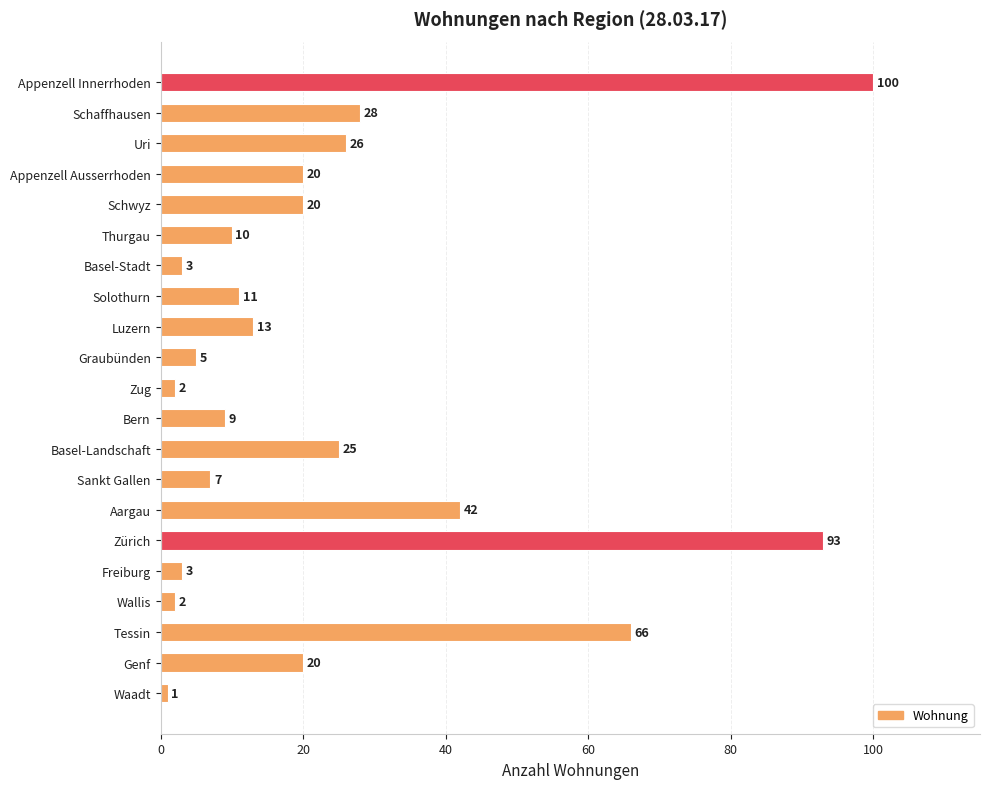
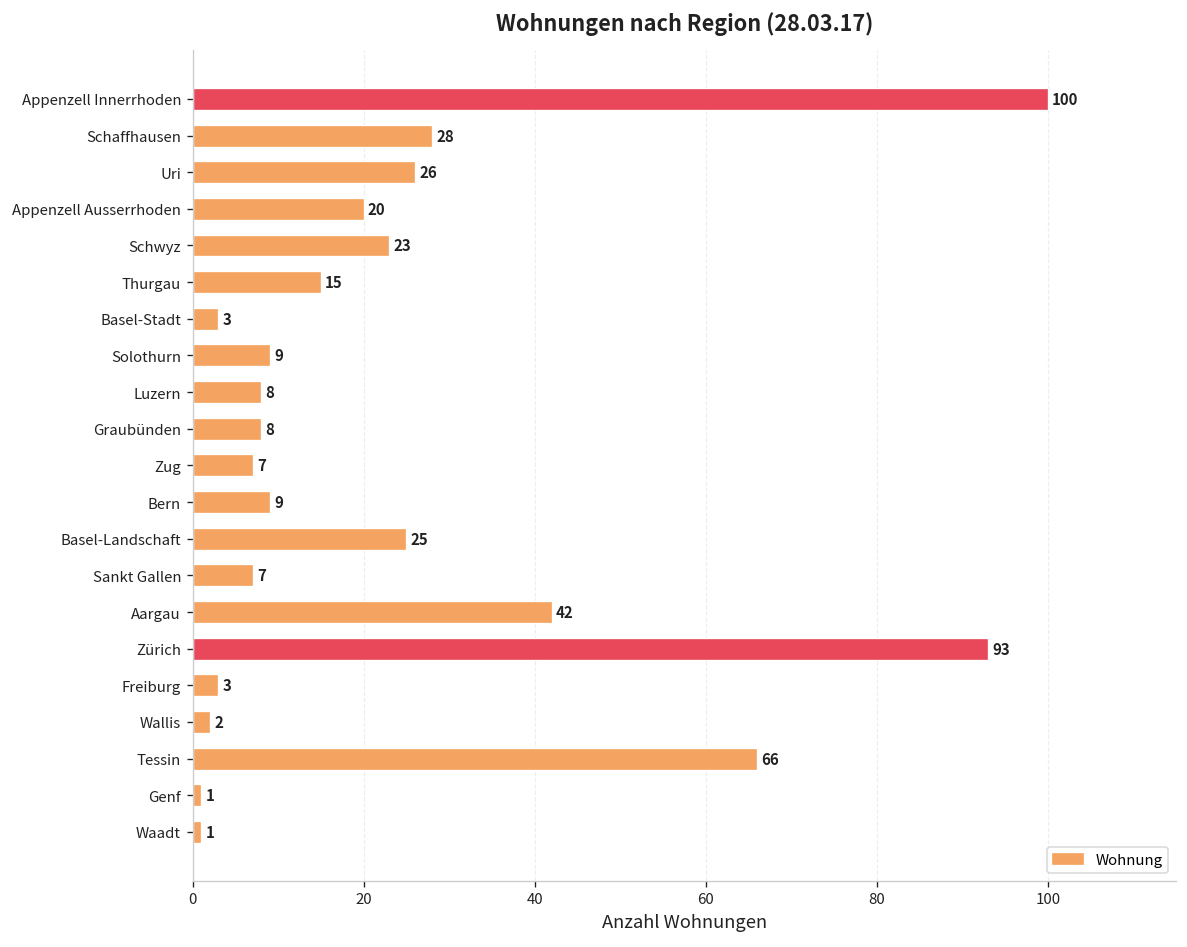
  {
    "Appenzell Innerrhoden": 100,
    "Schaffhausen": 28,
    "Uri": 26,
    "Appenzell Ausserrhoden": 20,
-   "Schwyz": 20,
-   "Thurgau": 10,
+   "Schwyz": 23,
+   "Thurgau": 15,
    "Basel-Stadt": 3,
-   "Solothurn": 11,
-   "Luzern": 13,
-   "Graubünden": 5,
-   "Zug": 2,
+   "Solothurn": 9,
+   "Luzern": 8,
+   "Graubünden": 8,
+   "Zug": 7,
    "Bern": 9,
    "Basel-Landschaft": 25,
    "Sankt Gallen": 7,
    "Aargau": 42,
    "Zürich": 93,
    "Freiburg": 3,
    "Wallis": 2,
    "Tessin": 66,
-   "Genf": 20,
+   "Genf": 1,
    "Waadt": 1
  }
